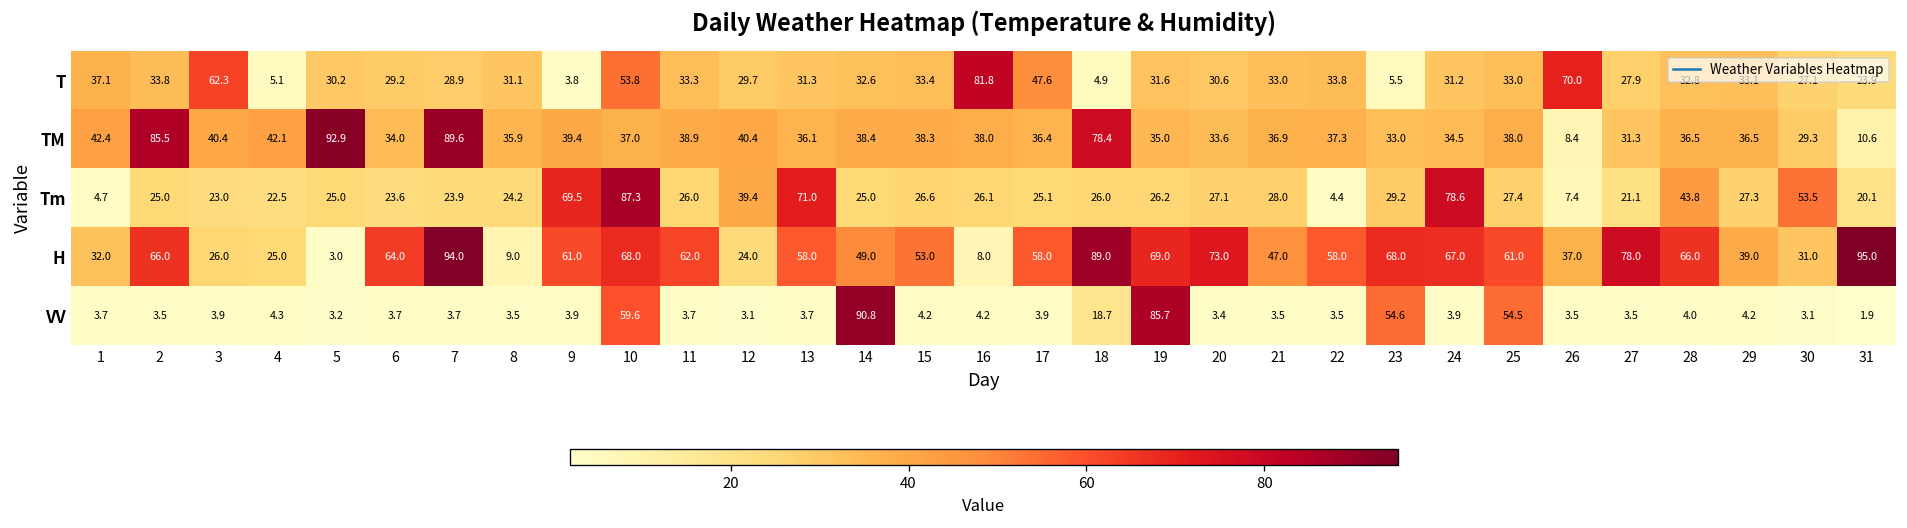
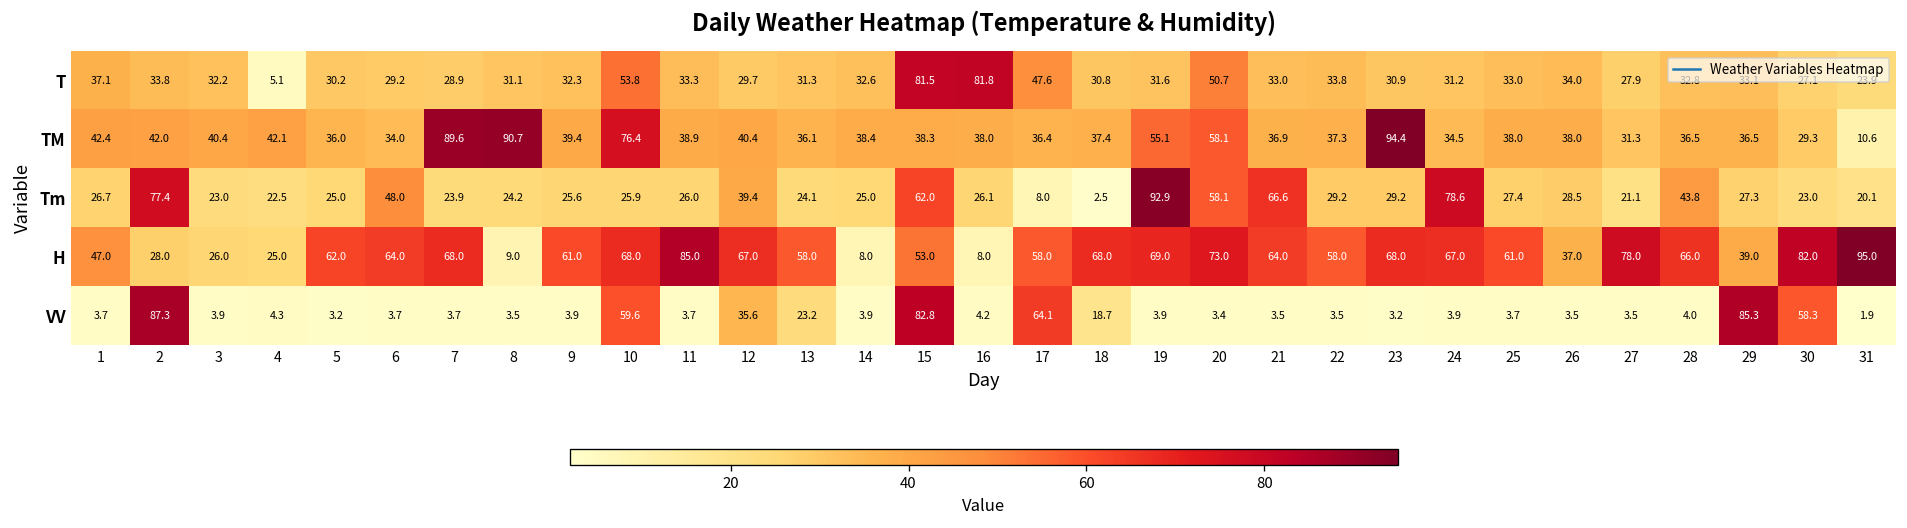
  {
    "T": {
      "1": 37.1,
      "2": 33.8,
-     "3": 62.3,
+     "3": 32.2,
      "4": 5.1,
      "5": 30.2,
      "6": 29.2,
      "7": 28.9,
      "8": 31.1,
-     "9": 3.8,
+     "9": 32.3,
      "10": 53.8,
      "11": 33.3,
      "12": 29.7,
      "13": 31.3,
      "14": 32.6,
-     "15": 33.4,
+     "15": 81.5,
      "16": 81.8,
      "17": 47.6,
-     "18": 4.9,
+     "18": 30.8,
      "19": 31.6,
-     "20": 30.6,
+     "20": 50.7,
      "21": 33.0,
      "22": 33.8,
-     "23": 5.5,
+     "23": 30.9,
      "24": 31.2,
      "25": 33.0,
-     "26": 70.0,
+     "26": 34.0,
      "27": 27.9
    },
    "TM": {
      "1": 42.4,
-     "2": 85.5,
+     "2": 42.0,
      "3": 40.4,
      "4": 42.1,
-     "5": 92.9,
+     "5": 36.0,
      "6": 34.0,
      "7": 89.6,
-     "8": 35.9,
+     "8": 90.7,
      "9": 39.4,
-     "10": 37.0,
+     "10": 76.4,
      "11": 38.9,
      "12": 40.4,
      "13": 36.1,
      "14": 38.4,
      "15": 38.3,
      "16": 38.0,
      "17": 36.4,
-     "18": 78.4,
-     "19": 35.0,
-     "20": 33.6,
+     "18": 37.4,
+     "19": 55.1,
+     "20": 58.1,
      "21": 36.9,
      "22": 37.3,
-     "23": 33.0,
+     "23": 94.4,
      "24": 34.5,
      "25": 38.0,
-     "26": 8.4,
+     "26": 38.0,
      "27": 31.3,
      "28": 36.5,
      "29": 36.5,
      "30": 29.3,
      "31": 10.6
    },
    "Tm": {
-     "1": 4.7,
-     "2": 25.0,
+     "1": 26.7,
+     "2": 77.4,
      "3": 23.0,
      "4": 22.5,
      "5": 25.0,
-     "6": 23.6,
+     "6": 48.0,
      "7": 23.9,
      "8": 24.2,
-     "9": 69.5,
-     "10": 87.3,
+     "9": 25.6,
+     "10": 25.9,
      "11": 26.0,
      "12": 39.4,
-     "13": 71.0,
+     "13": 24.1,
      "14": 25.0,
-     "15": 26.6,
+     "15": 62.0,
      "16": 26.1,
-     "17": 25.1,
-     "18": 26.0,
-     "19": 26.2,
-     "20": 27.1,
-     "21": 28.0,
-     "22": 4.4,
+     "17": 8.0,
+     "18": 2.5,
+     "19": 92.9,
+     "20": 58.1,
+     "21": 66.6,
+     "22": 29.2,
      "23": 29.2,
      "24": 78.6,
      "25": 27.4,
-     "26": 7.4,
+     "26": 28.5,
      "27": 21.1,
      "28": 43.8,
      "29": 27.3,
-     "30": 53.5,
+     "30": 23.0,
      "31": 20.1
    },
    "H": {
-     "1": 32.0,
-     "2": 66.0,
+     "1": 47.0,
+     "2": 28.0,
      "3": 26.0,
      "4": 25.0,
-     "5": 3.0,
+     "5": 62.0,
      "6": 64.0,
-     "7": 94.0,
+     "7": 68.0,
      "8": 9.0,
      "9": 61.0,
      "10": 68.0,
-     "11": 62.0,
-     "12": 24.0,
+     "11": 85.0,
+     "12": 67.0,
      "13": 58.0,
-     "14": 49.0,
+     "14": 8.0,
      "15": 53.0,
      "16": 8.0,
      "17": 58.0,
-     "18": 89.0,
+     "18": 68.0,
      "19": 69.0,
      "20": 73.0,
-     "21": 47.0,
+     "21": 64.0,
      "22": 58.0,
      "23": 68.0,
      "24": 67.0,
      "25": 61.0,
      "26": 37.0,
      "27": 78.0,
      "28": 66.0,
      "29": 39.0,
-     "30": 31.0,
+     "30": 82.0,
      "31": 95.0
    },
    "VV": {
      "1": 3.7,
-     "2": 3.5,
+     "2": 87.3,
      "3": 3.9,
      "4": 4.3,
      "5": 3.2,
      "6": 3.7,
      "7": 3.7,
      "8": 3.5,
      "9": 3.9,
      "10": 59.6,
      "11": 3.7,
-     "12": 3.1,
-     "13": 3.7,
-     "14": 90.8,
-     "15": 4.2,
+     "12": 35.6,
+     "13": 23.2,
+     "14": 3.9,
+     "15": 82.8,
      "16": 4.2,
-     "17": 3.9,
+     "17": 64.1,
      "18": 18.7,
-     "19": 85.7,
+     "19": 3.9,
      "20": 3.4,
      "21": 3.5,
      "22": 3.5,
-     "23": 54.6,
+     "23": 3.2,
      "24": 3.9,
-     "25": 54.5,
+     "25": 3.7,
      "26": 3.5,
      "27": 3.5,
      "28": 4.0,
-     "29": 4.2,
-     "30": 3.1,
+     "29": 85.3,
+     "30": 58.3,
      "31": 1.9
    }
  }
